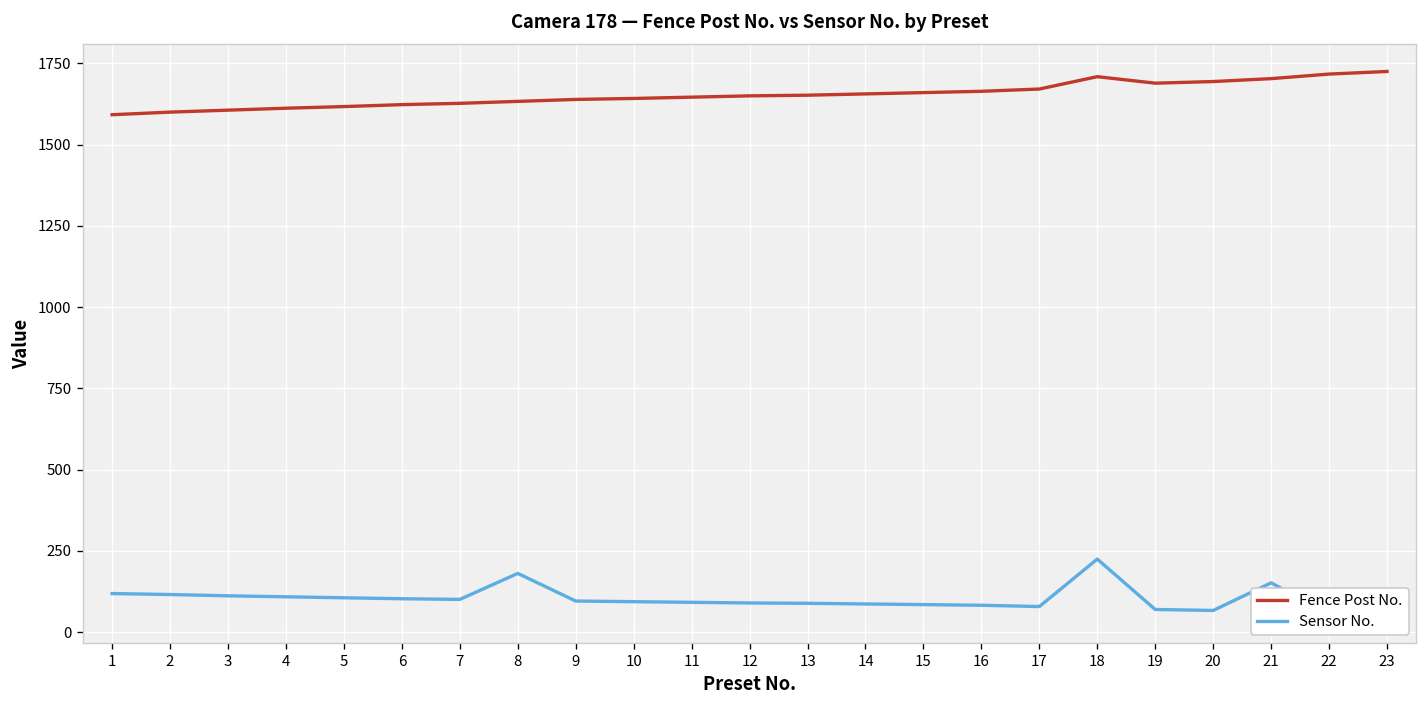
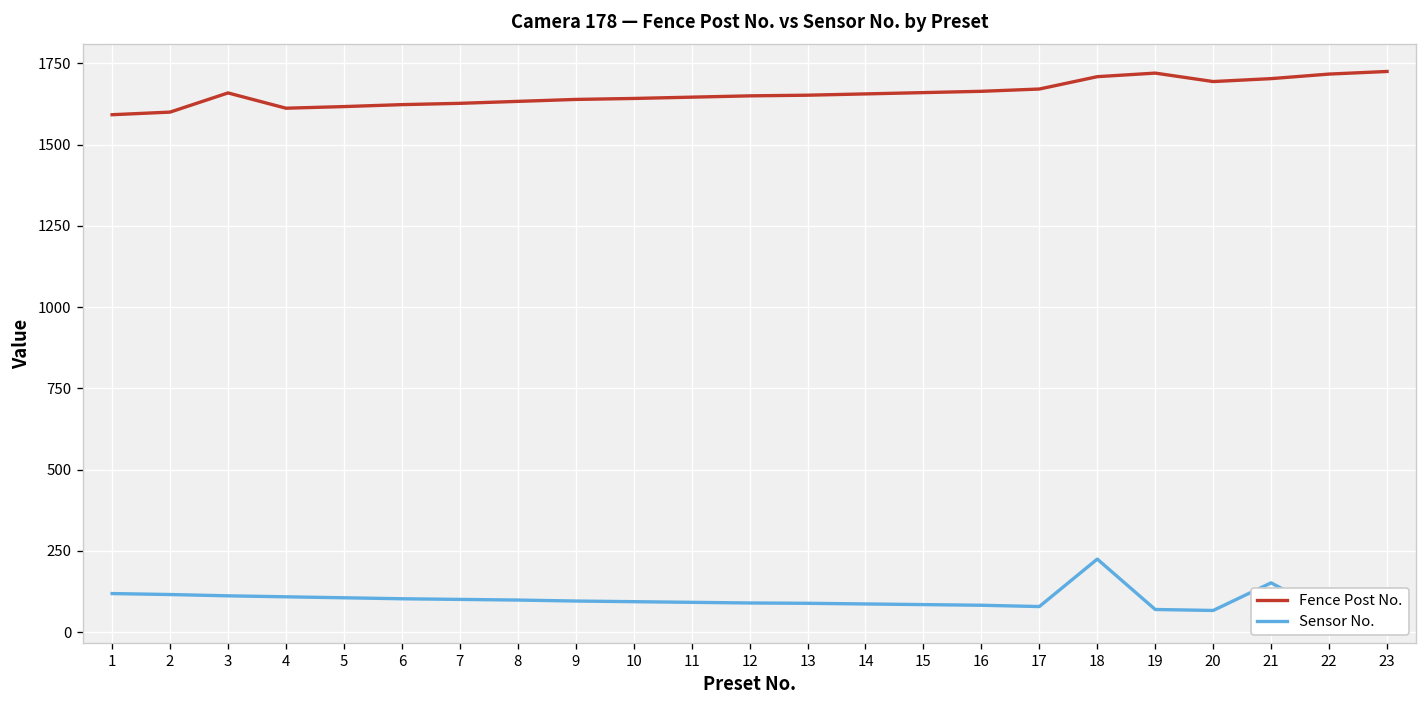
  {
    "Fence Post No.": {
      "1": 1590,
      "2": 1600,
-     "3": 1610,
+     "3": 1660,
      "4": 1610,
      "5": 1620,
      "6": 1620,
      "7": 1630,
      "8": 1630,
      "9": 1640,
      "10": 1640,
      "11": 1650,
      "12": 1650,
      "13": 1650,
      "14": 1660,
      "15": 1660,
      "16": 1660,
      "17": 1670,
      "18": 1710,
-     "19": 1690,
+     "19": 1720,
      "20": 1690,
      "21": 1700,
      "22": 1720,
      "23": 1730
    },
    "Sensor No.": {
      "1": 120,
      "2": 120,
      "3": 110,
      "4": 110,
      "5": 110,
      "6": 100,
      "7": 100,
-     "8": 180,
+     "8": 100,
      "9": 100,
      "10": 90,
      "11": 90,
      "12": 90,
      "13": 90,
      "14": 90,
      "15": 90,
      "16": 80,
      "17": 80,
      "18": 230,
      "19": 70,
      "20": 70,
      "21": 150
    }
  }
